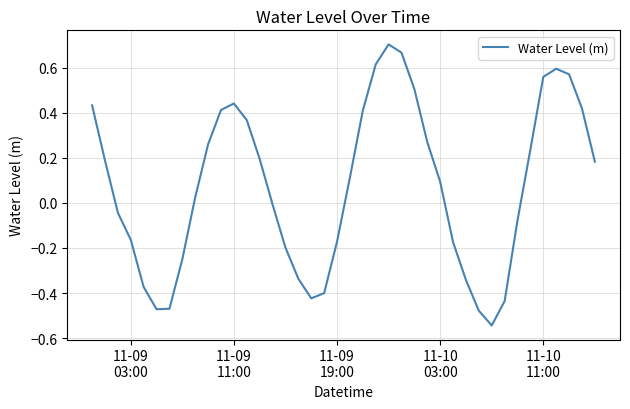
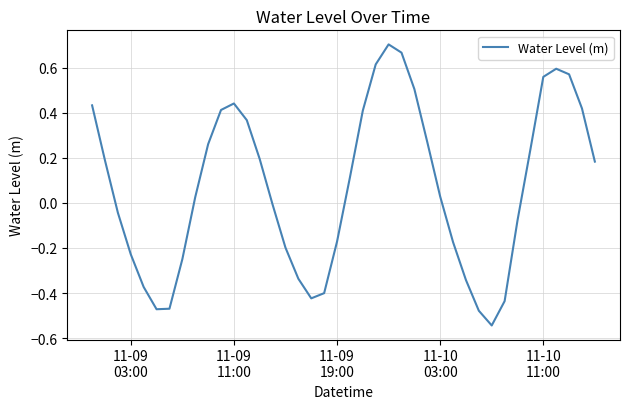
  {
-   "11-09 03:00": -0.16,
+   "11-09 03:00": -0.23,
    "11-09 11:00": 0.44,
    "11-09 19:00": -0.17,
-   "11-10 03:00": 0.09,
+   "11-10 03:00": 0.03,
    "11-10 11:00": 0.56
  }
